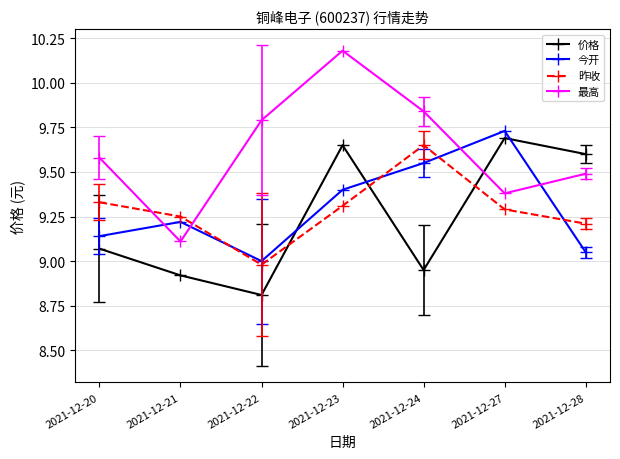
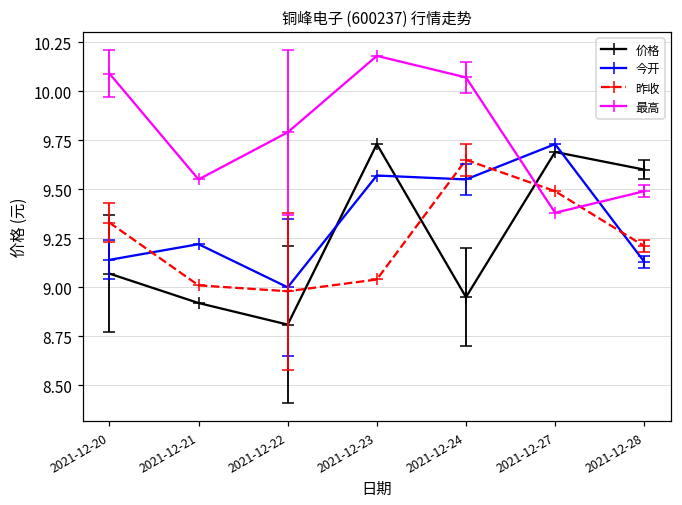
  {
    "价格": {
      "2021-12-20": 9.07,
      "2021-12-21": 8.92,
      "2021-12-22": 8.81,
-     "2021-12-23": 9.65,
+     "2021-12-23": 9.73,
      "2021-12-24": 8.95,
      "2021-12-27": 9.69,
      "2021-12-28": 9.60
    },
    "今开": {
      "2021-12-20": 9.14,
      "2021-12-21": 9.22,
      "2021-12-22": 9.00,
-     "2021-12-23": 9.40,
+     "2021-12-23": 9.57,
      "2021-12-24": 9.55,
      "2021-12-27": 9.73,
-     "2021-12-28": 9.05
+     "2021-12-28": 9.13
    },
    "昨收": {
      "2021-12-20": 9.33,
-     "2021-12-21": 9.25,
+     "2021-12-21": 9.01,
      "2021-12-22": 8.98,
-     "2021-12-23": 9.31,
+     "2021-12-23": 9.04,
      "2021-12-24": 9.65,
-     "2021-12-27": 9.29,
+     "2021-12-27": 9.49,
      "2021-12-28": 9.21
    },
    "最高": {
-     "2021-12-20": 9.58,
-     "2021-12-21": 9.11,
+     "2021-12-20": 10.09,
+     "2021-12-21": 9.55,
      "2021-12-22": 9.79,
      "2021-12-23": 10.18,
-     "2021-12-24": 9.84,
+     "2021-12-24": 10.07,
      "2021-12-27": 9.38,
      "2021-12-28": 9.49
    }
  }
